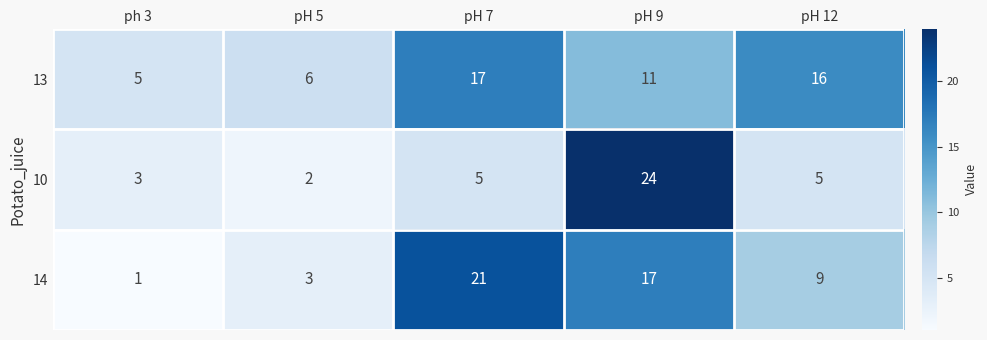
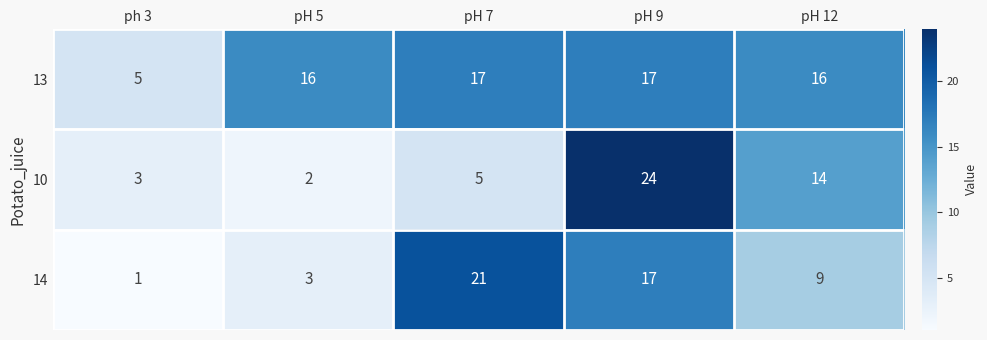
  {
    "13": {
      "ph 3": 5,
-     "pH 5": 6,
+     "pH 5": 16,
      "pH 7": 17,
-     "pH 9": 11,
+     "pH 9": 17,
      "pH 12": 16
    },
    "10": {
      "ph 3": 3,
      "pH 5": 2,
      "pH 7": 5,
      "pH 9": 24,
-     "pH 12": 5
+     "pH 12": 14
    },
    "14": {
      "ph 3": 1,
      "pH 5": 3,
      "pH 7": 21,
      "pH 9": 17,
      "pH 12": 9
    }
  }
